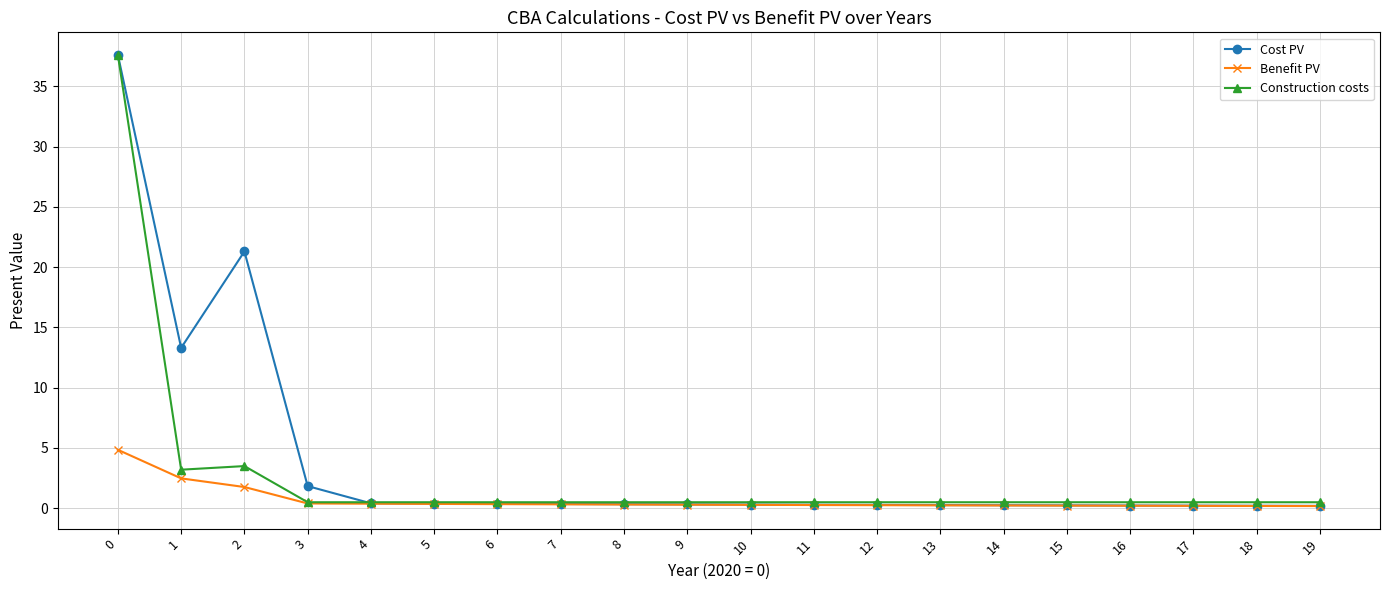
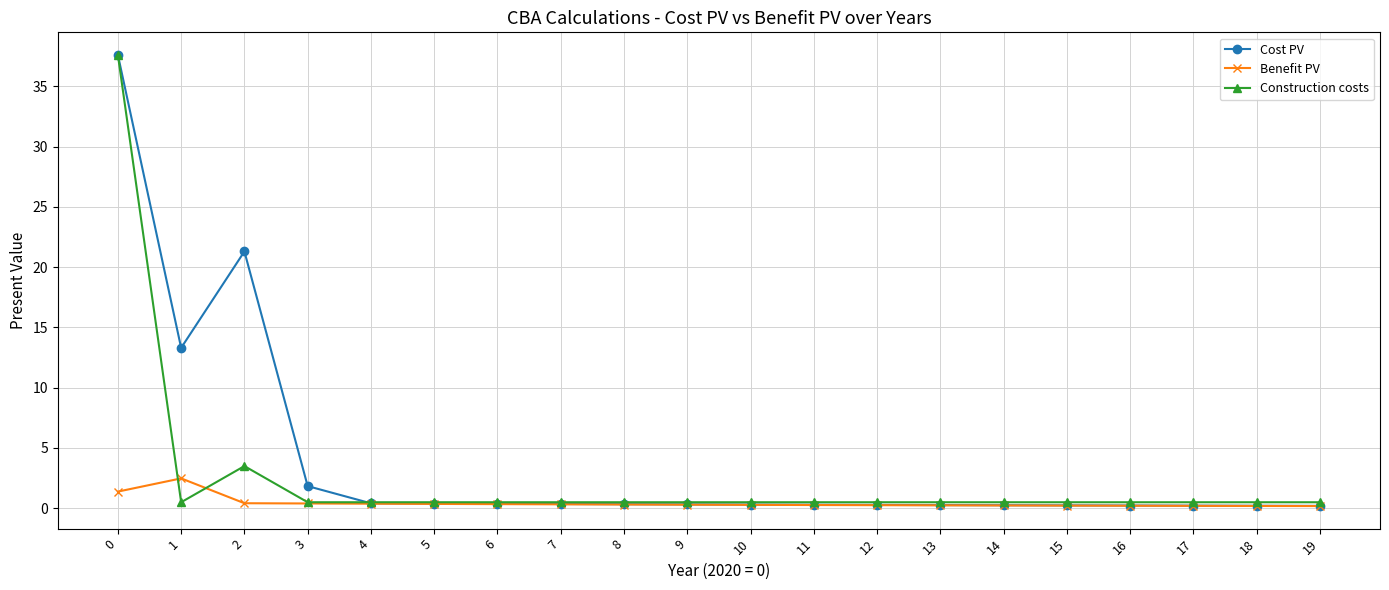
  {
    "Cost PV": {
      "1": 13.3,
      "2": 21.3,
      "3": 1.8
    },
    "Benefit PV": {
-     "0": 4.9,
+     "0": 1.4,
      "1": 2.5,
-     "2": 1.8
+     "2": 0.4
    },
    "Construction costs": {
-     "1": 3.2,
+     "1": 0.5,
      "2": 3.5,
      "12": 0.5,
      "13": 0.5,
      "14": 0.5,
      "15": 0.5,
      "16": 0.5,
      "17": 0.5,
      "18": 0.5,
      "19": 0.5
    }
  }
